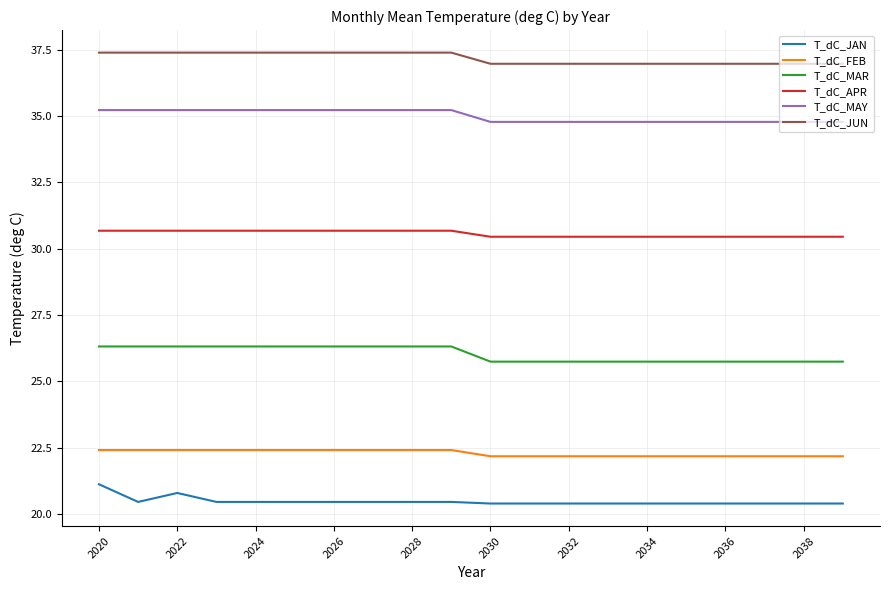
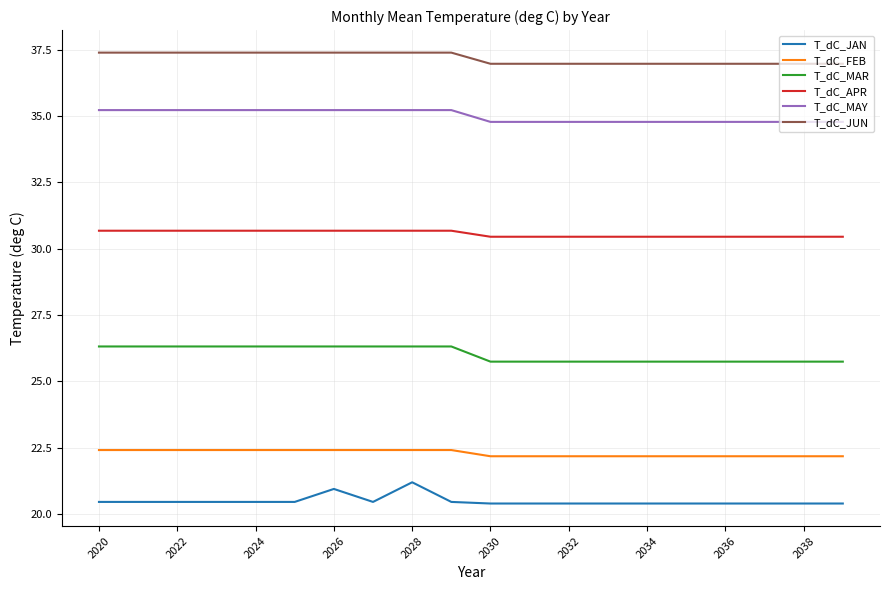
  {
    "T_dC_JAN": {
-     "2020": 21.1,
-     "2022": 20.8,
+     "2020": 20.5,
+     "2022": 20.5,
      "2024": 20.5,
-     "2026": 20.5,
-     "2028": 20.5,
+     "2026": 20.9,
+     "2028": 21.2,
      "2030": 20.4,
      "2032": 20.4,
      "2034": 20.4,
      "2036": 20.4,
      "2038": 20.4
    },
    "T_dC_FEB": {
      "2020": 22.4,
      "2022": 22.4,
      "2024": 22.4,
      "2026": 22.4,
      "2028": 22.4,
      "2030": 22.2,
      "2032": 22.2,
      "2034": 22.2,
      "2036": 22.2,
      "2038": 22.2
    },
    "T_dC_MAR": {
      "2020": 26.3,
      "2022": 26.3,
      "2024": 26.3,
      "2026": 26.3,
      "2028": 26.3,
      "2030": 25.7,
      "2032": 25.7,
      "2034": 25.7,
      "2036": 25.7,
      "2038": 25.7
    },
    "T_dC_APR": {
      "2020": 30.7,
      "2022": 30.7,
      "2024": 30.7,
      "2026": 30.7,
      "2028": 30.7,
      "2030": 30.4,
      "2032": 30.4,
      "2034": 30.4,
      "2036": 30.4,
      "2038": 30.4
    },
    "T_dC_MAY": {
      "2020": 35.2,
      "2022": 35.2,
      "2024": 35.2,
      "2026": 35.2,
      "2028": 35.2,
      "2030": 34.8,
      "2032": 34.8,
      "2034": 34.8,
      "2036": 34.8
    },
    "T_dC_JUN": {
      "2020": 37.4,
      "2022": 37.4,
      "2024": 37.4,
      "2026": 37.4,
      "2028": 37.4,
      "2030": 37.0,
      "2032": 37.0,
      "2034": 37.0,
      "2036": 37.0
    }
  }
